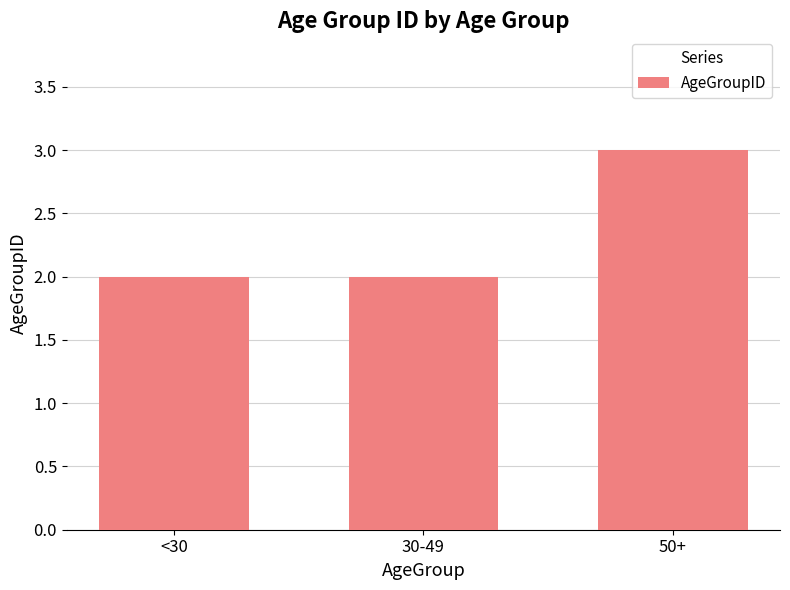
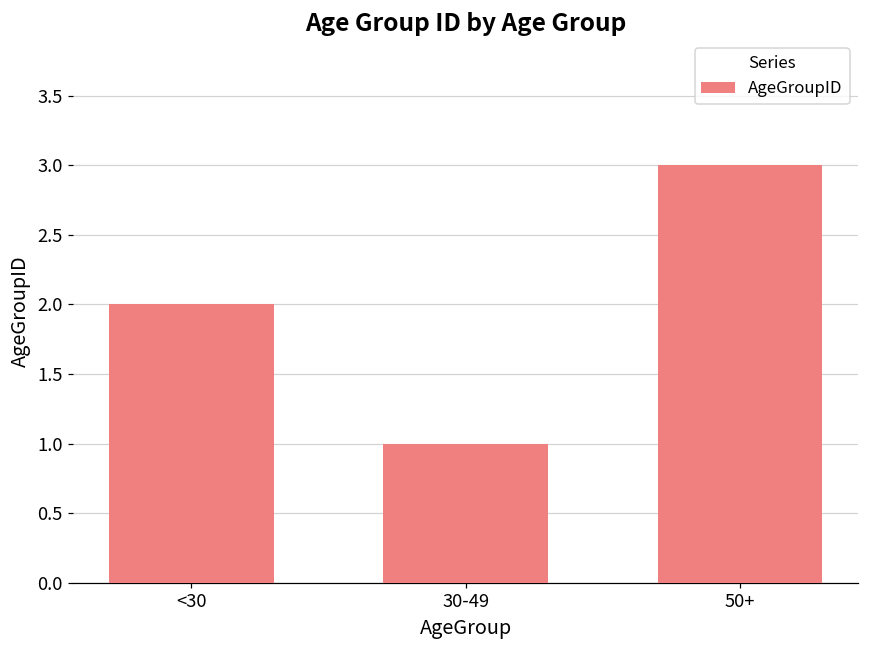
  {
    "<30": 2,
-   "30-49": 2,
+   "30-49": 1,
    "50+": 3
  }
